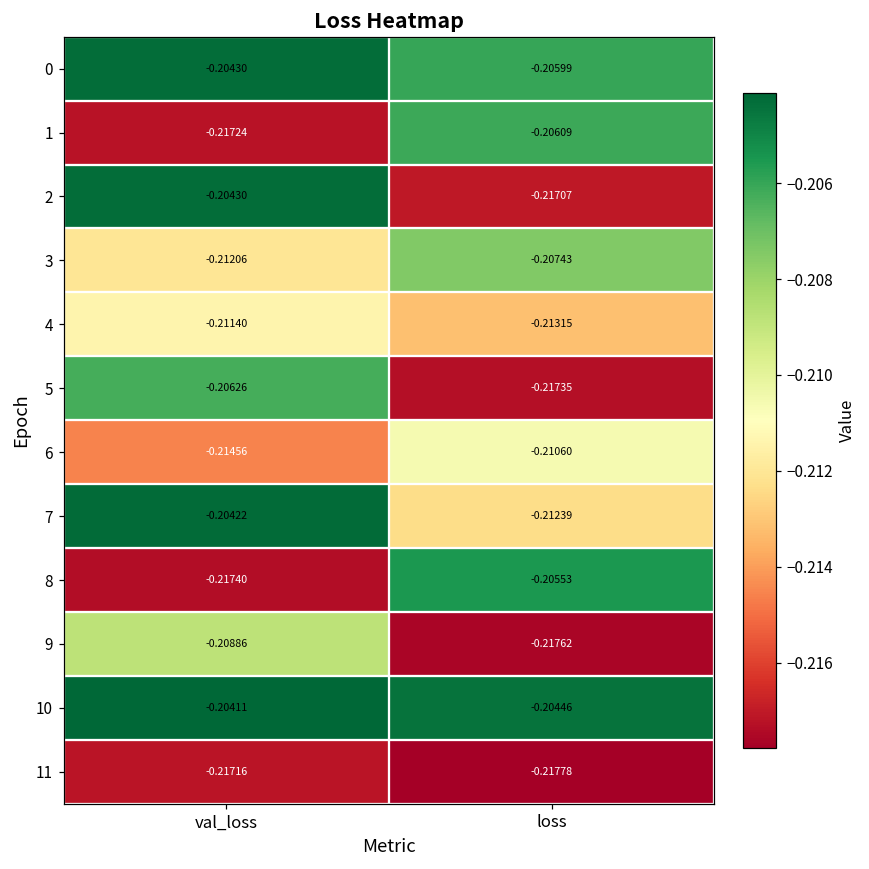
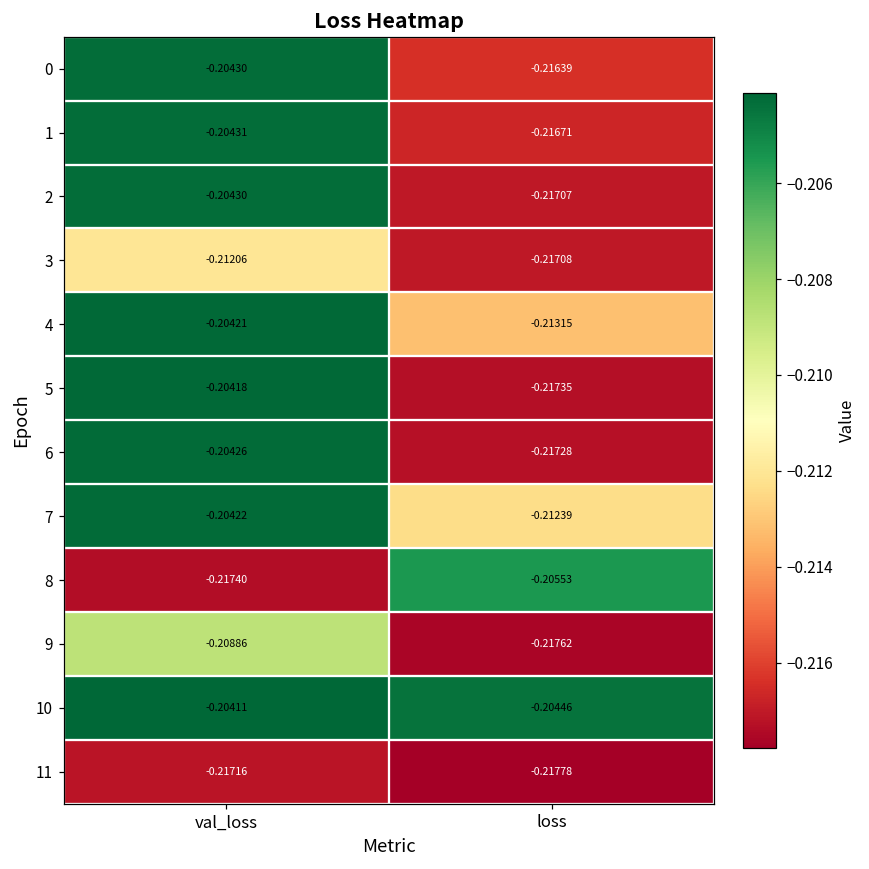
  {
    "0": {
      "val_loss": -0.20430,
-     "loss": -0.20599
+     "loss": -0.21639
    },
    "1": {
-     "val_loss": -0.21724,
-     "loss": -0.20609
+     "val_loss": -0.20431,
+     "loss": -0.21671
    },
    "2": {
      "val_loss": -0.20430,
      "loss": -0.21707
    },
    "3": {
      "val_loss": -0.21206,
-     "loss": -0.20743
+     "loss": -0.21708
    },
    "4": {
-     "val_loss": -0.21140,
+     "val_loss": -0.20421,
      "loss": -0.21315
    },
    "5": {
-     "val_loss": -0.20626,
+     "val_loss": -0.20418,
      "loss": -0.21735
    },
    "6": {
-     "val_loss": -0.21456,
-     "loss": -0.21060
+     "val_loss": -0.20426,
+     "loss": -0.21728
    },
    "7": {
      "val_loss": -0.20422,
      "loss": -0.21239
    },
    "8": {
      "val_loss": -0.21740,
      "loss": -0.20553
    },
    "9": {
      "val_loss": -0.20886,
      "loss": -0.21762
    },
    "10": {
      "val_loss": -0.20411,
      "loss": -0.20446
    },
    "11": {
      "val_loss": -0.21716,
      "loss": -0.21778
    }
  }
